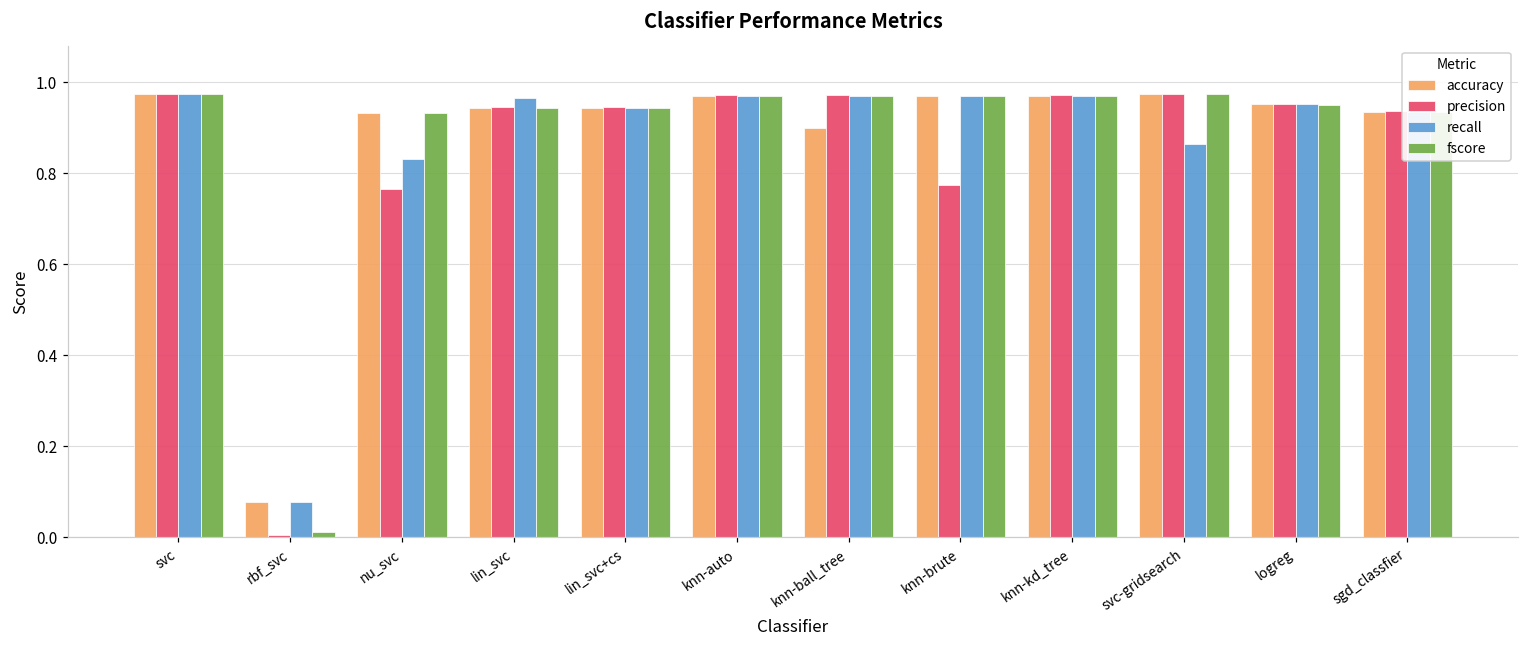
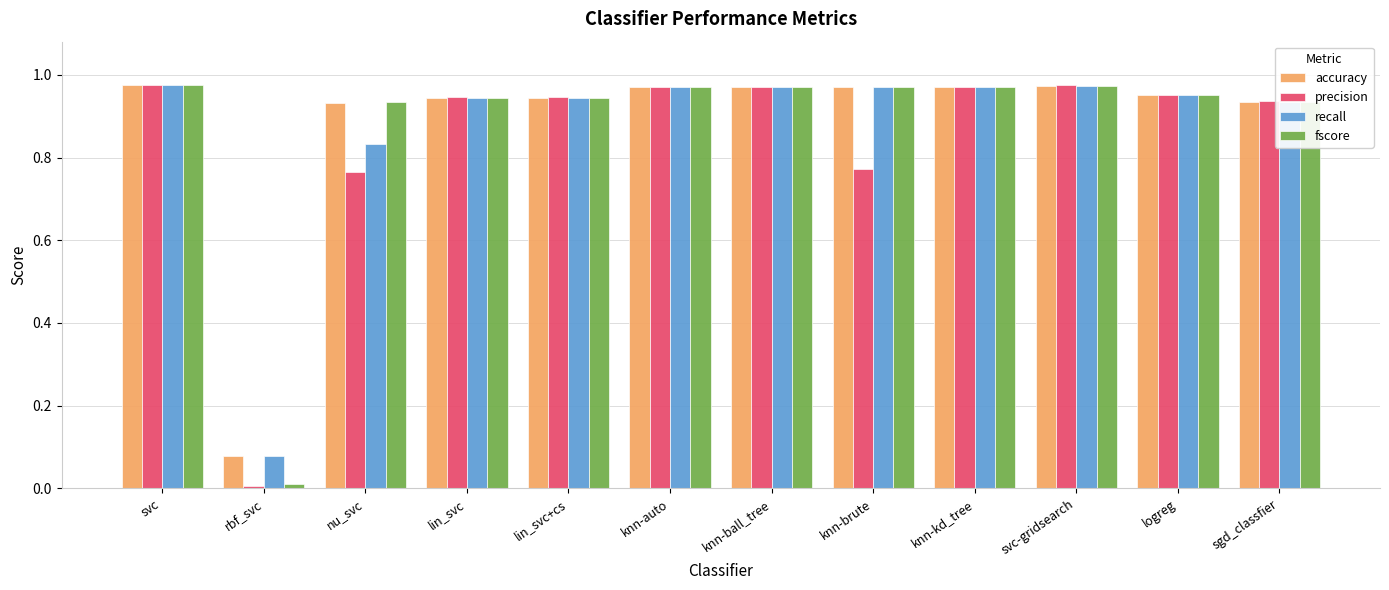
  {
    "accuracy": {
      "svc": 0.97,
      "rbf_svc": 0.08,
      "nu_svc": 0.93,
      "lin_svc": 0.94,
      "lin_svc+cs": 0.94,
      "knn-auto": 0.97,
-     "knn-ball_tree": 0.90,
+     "knn-ball_tree": 0.97,
      "knn-brute": 0.97,
      "knn-kd_tree": 0.97,
      "svc-gridsearch": 0.97,
      "logreg": 0.95,
      "sgd_classfier": 0.93
    },
    "precision": {
      "svc": 0.98,
      "nu_svc": 0.77,
      "lin_svc": 0.95,
      "lin_svc+cs": 0.95,
      "knn-auto": 0.97,
      "knn-ball_tree": 0.97,
      "knn-brute": 0.77,
      "knn-kd_tree": 0.97,
      "svc-gridsearch": 0.97,
      "logreg": 0.95,
      "sgd_classfier": 0.94
    },
    "recall": {
      "svc": 0.97,
      "rbf_svc": 0.08,
      "nu_svc": 0.83,
-     "lin_svc": 0.97,
+     "lin_svc": 0.94,
      "lin_svc+cs": 0.94,
      "knn-auto": 0.97,
      "knn-ball_tree": 0.97,
      "knn-brute": 0.97,
      "knn-kd_tree": 0.97,
-     "svc-gridsearch": 0.87,
+     "svc-gridsearch": 0.97,
      "logreg": 0.95
    },
    "fscore": {
      "svc": 0.97,
      "rbf_svc": 0.01,
      "nu_svc": 0.93,
      "lin_svc": 0.94,
      "lin_svc+cs": 0.94,
      "knn-auto": 0.97,
      "knn-ball_tree": 0.97,
      "knn-brute": 0.97,
      "knn-kd_tree": 0.97,
      "svc-gridsearch": 0.97,
      "logreg": 0.95
    }
  }
